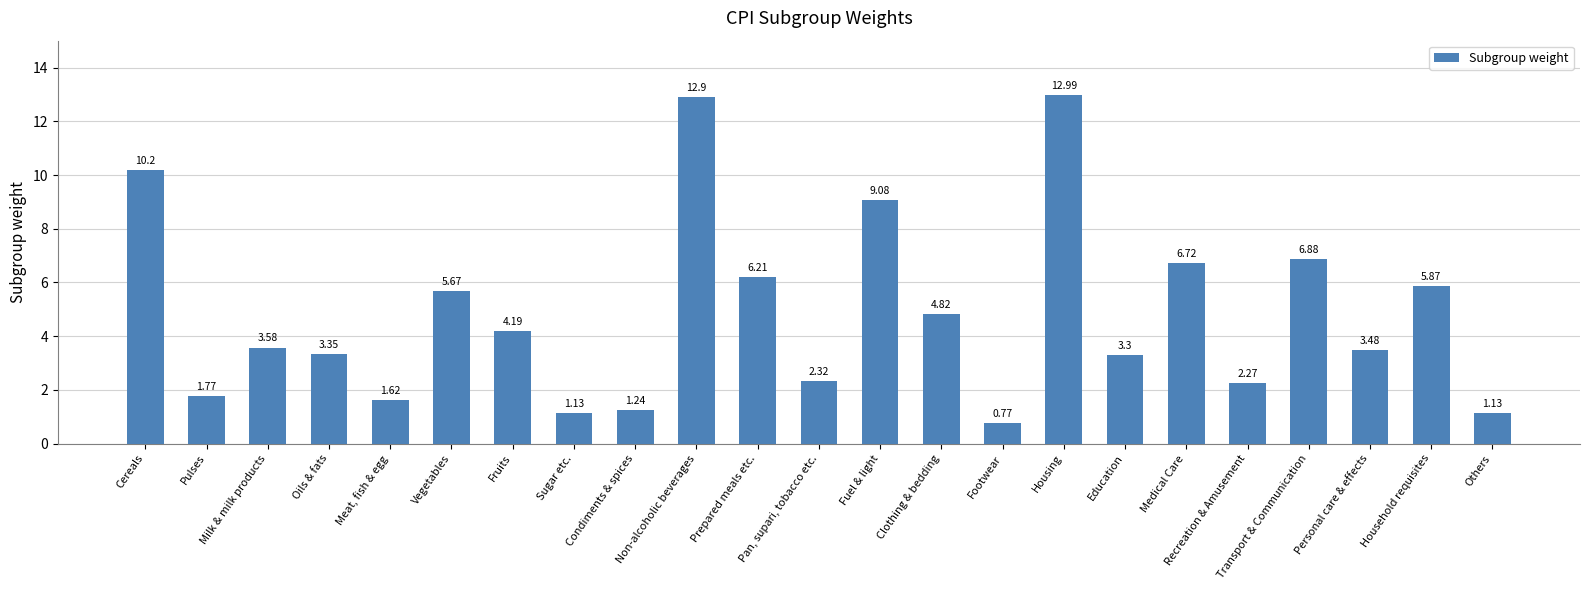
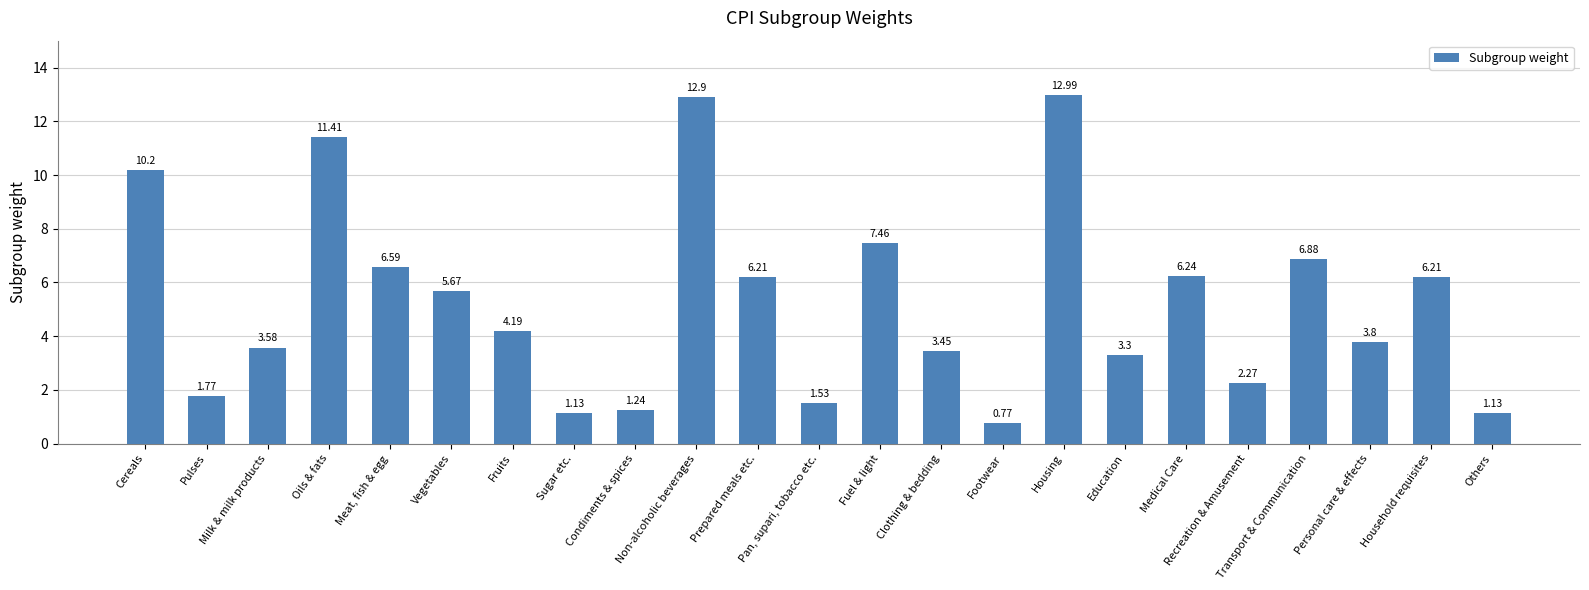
  {
    "Cereals": 10.2,
    "Pulses": 1.77,
    "Milk & milk products": 3.58,
-   "Oils & fats": 3.35,
-   "Meat, fish & egg": 1.62,
+   "Oils & fats": 11.41,
+   "Meat, fish & egg": 6.59,
    "Vegetables": 5.67,
    "Fruits": 4.19,
    "Sugar etc.": 1.13,
    "Condiments & spices": 1.24,
    "Non-alcoholic beverages": 12.9,
    "Prepared meals etc.": 6.21,
-   "Pan, supari, tobacco etc.": 2.32,
-   "Fuel & light": 9.08,
-   "Clothing & bedding": 4.82,
+   "Pan, supari, tobacco etc.": 1.53,
+   "Fuel & light": 7.46,
+   "Clothing & bedding": 3.45,
    "Footwear": 0.77,
    "Housing": 12.99,
    "Education": 3.3,
-   "Medical Care": 6.72,
+   "Medical Care": 6.24,
    "Recreation & Amusement": 2.27,
    "Transport & Communication": 6.88,
-   "Personal care & effects": 3.48,
-   "Household requisites": 5.87,
+   "Personal care & effects": 3.8,
+   "Household requisites": 6.21,
    "Others": 1.13
  }
